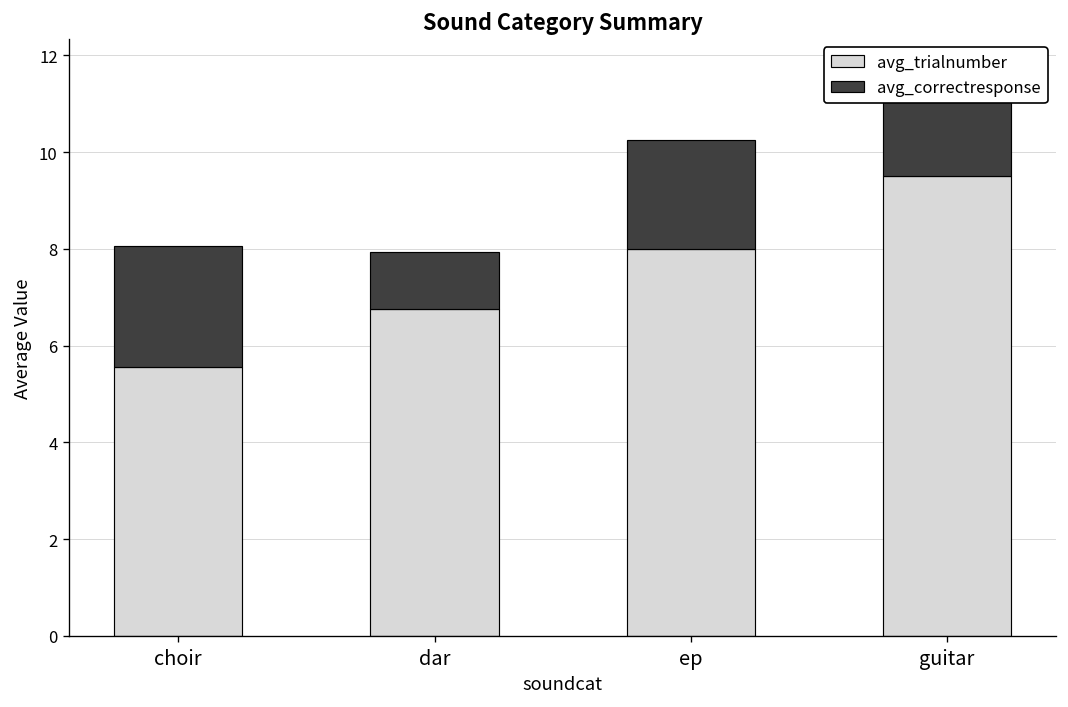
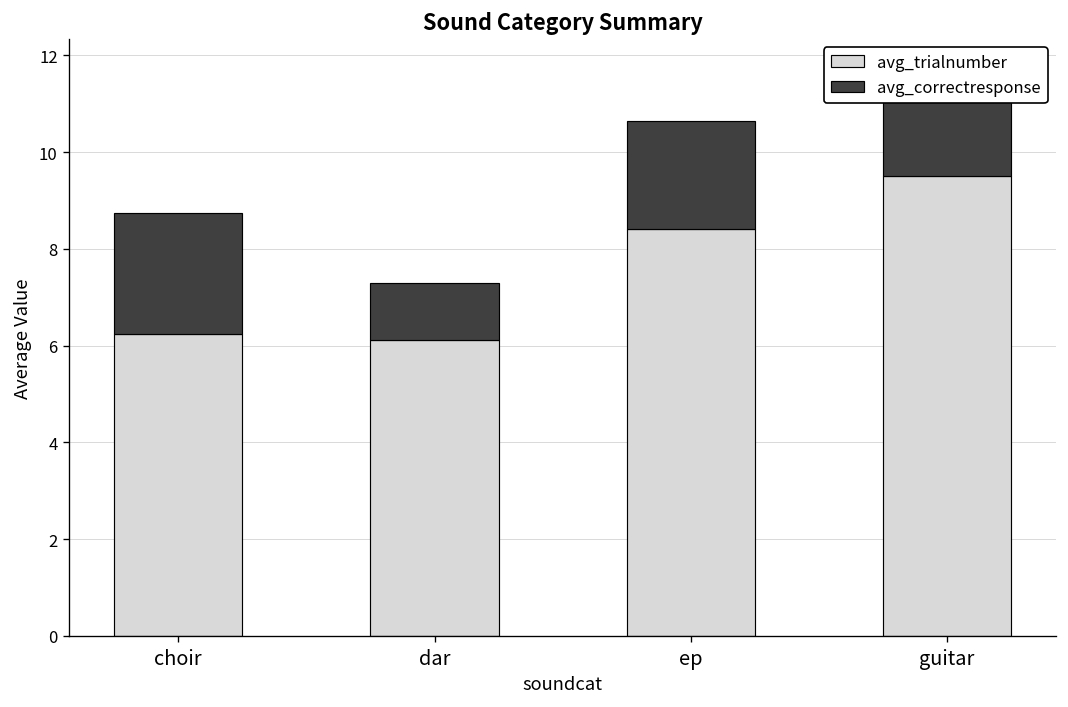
  {
    "avg_trialnumber": {
-     "choir": 5.6,
-     "dar": 6.8,
-     "ep": 8.0,
+     "choir": 6.3,
+     "dar": 6.1,
+     "ep": 8.4,
      "guitar": 9.5
    },
    "avg_correctresponse": {
      "choir": 2.5,
      "dar": 1.2,
      "ep": 2.3
    }
  }
